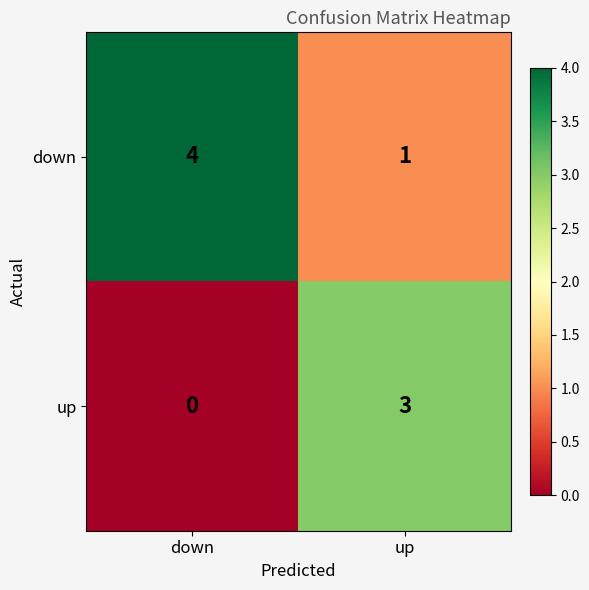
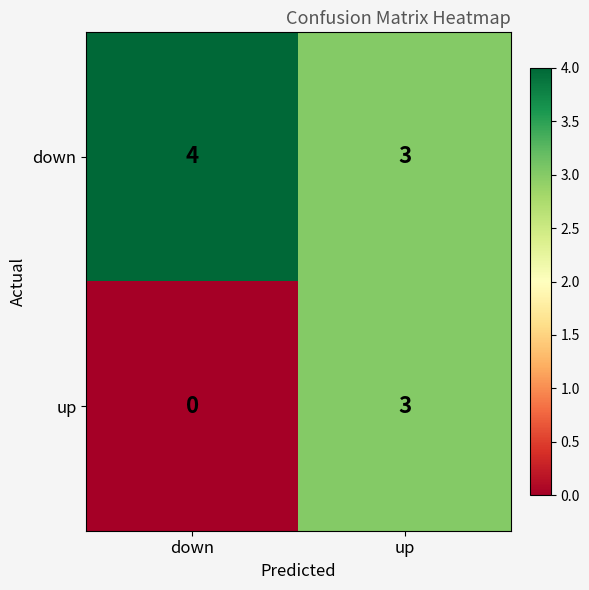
  {
    "down": {
      "down": 4,
-     "up": 1
+     "up": 3
    },
    "up": {
      "down": 0,
      "up": 3
    }
  }
